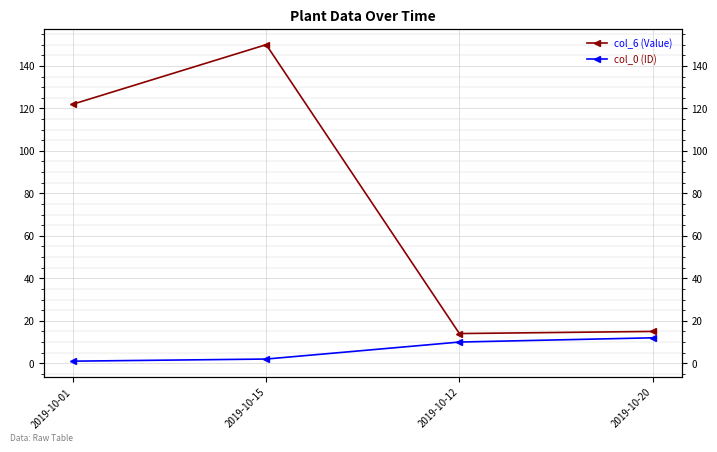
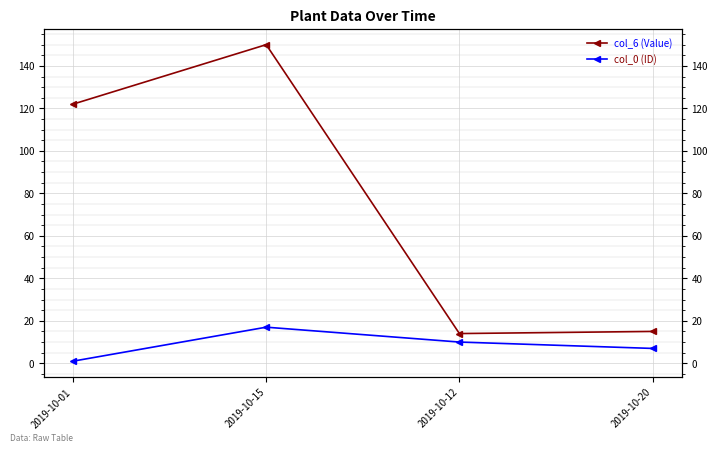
  {
    "col_6 (Value)": {
      "2019-10-01": 122,
      "2019-10-15": 150,
      "2019-10-12": 14,
      "2019-10-20": 15
    },
    "col_0 (ID)": {
      "2019-10-01": 1,
-     "2019-10-15": 2,
+     "2019-10-15": 17,
      "2019-10-12": 10,
-     "2019-10-20": 12
+     "2019-10-20": 7
    }
  }
